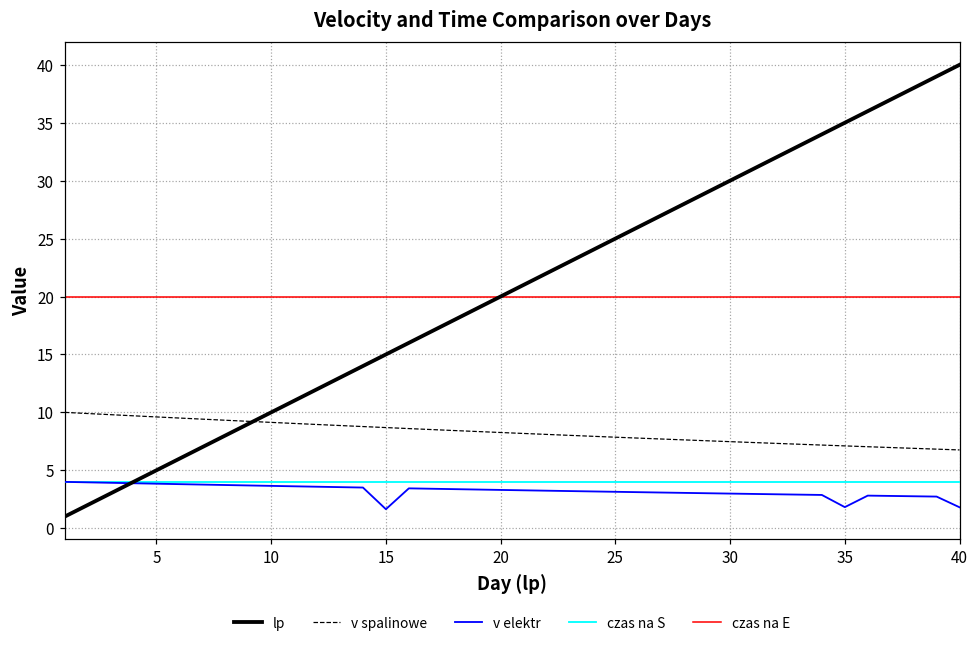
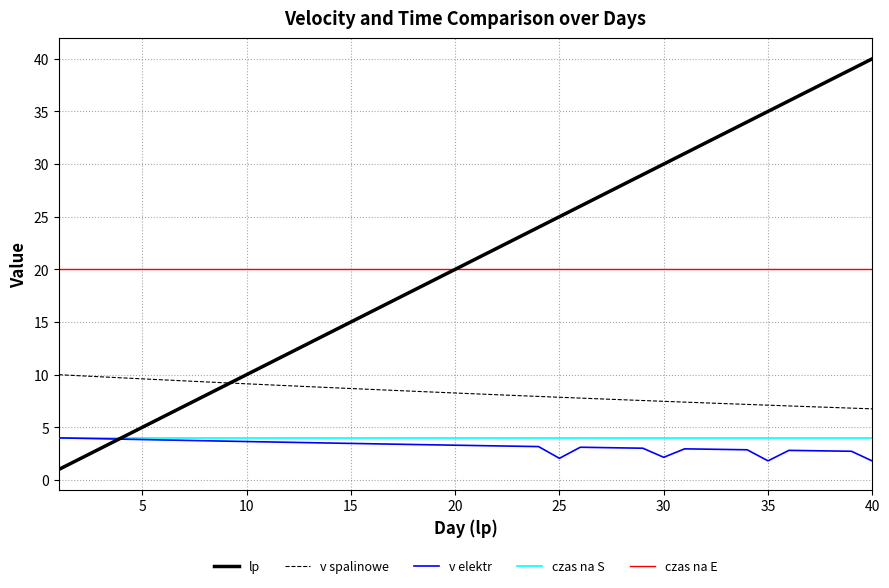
  {
    "v elektr": {
      "10": 3.7,
-     "15": 1.6,
+     "15": 3.5,
      "20": 3.3,
-     "25": 3.1,
-     "30": 3.0,
+     "25": 2.1,
+     "30": 2.2,
      "35": 1.8,
      "40": 1.8
    },
    "czas na S": {
      "10": 4.0,
      "15": 4.0,
      "20": 4.0,
      "25": 4.0,
      "30": 4.0,
      "35": 4.0,
      "40": 4.0
    },
    "czas na E": {
      "5": 20.0,
      "10": 20.0,
      "15": 20.0,
      "25": 20.0,
      "30": 20.0,
      "35": 20.0,
      "40": 20.0
    }
  }
